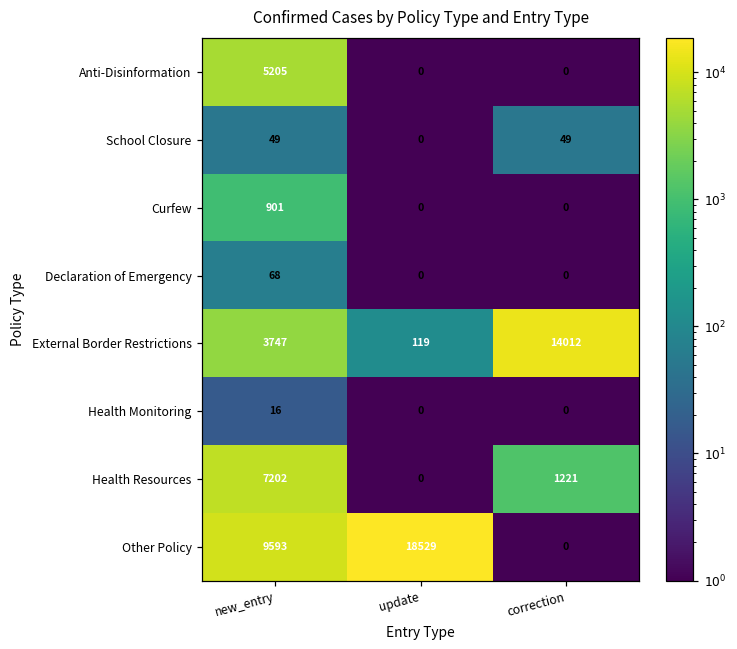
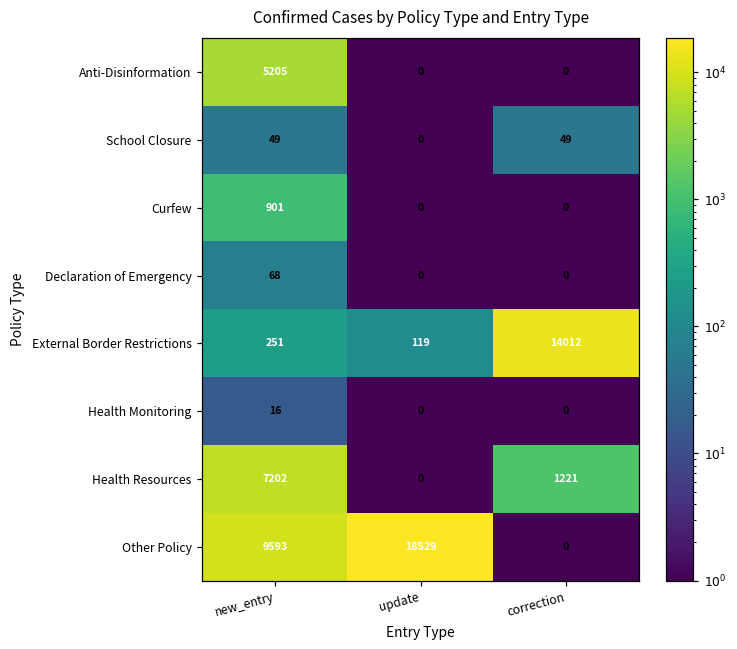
  {
    "Anti-Disinformation": {
      "new_entry": 5205,
      "update": 0,
      "correction": 0
    },
    "School Closure": {
      "new_entry": 49,
      "update": 0,
      "correction": 49
    },
    "Curfew": {
      "new_entry": 901,
      "update": 0,
      "correction": 0
    },
    "Declaration of Emergency": {
      "new_entry": 68,
      "update": 0,
      "correction": 0
    },
    "External Border Restrictions": {
-     "new_entry": 3747,
+     "new_entry": 251,
      "update": 119,
      "correction": 14012
    },
    "Health Monitoring": {
      "new_entry": 16,
      "update": 0,
      "correction": 0
    },
    "Health Resources": {
      "new_entry": 7202,
      "update": 0,
      "correction": 1221
    },
    "Other Policy": {
      "new_entry": 9593,
      "update": 18529,
      "correction": 0
    }
  }
